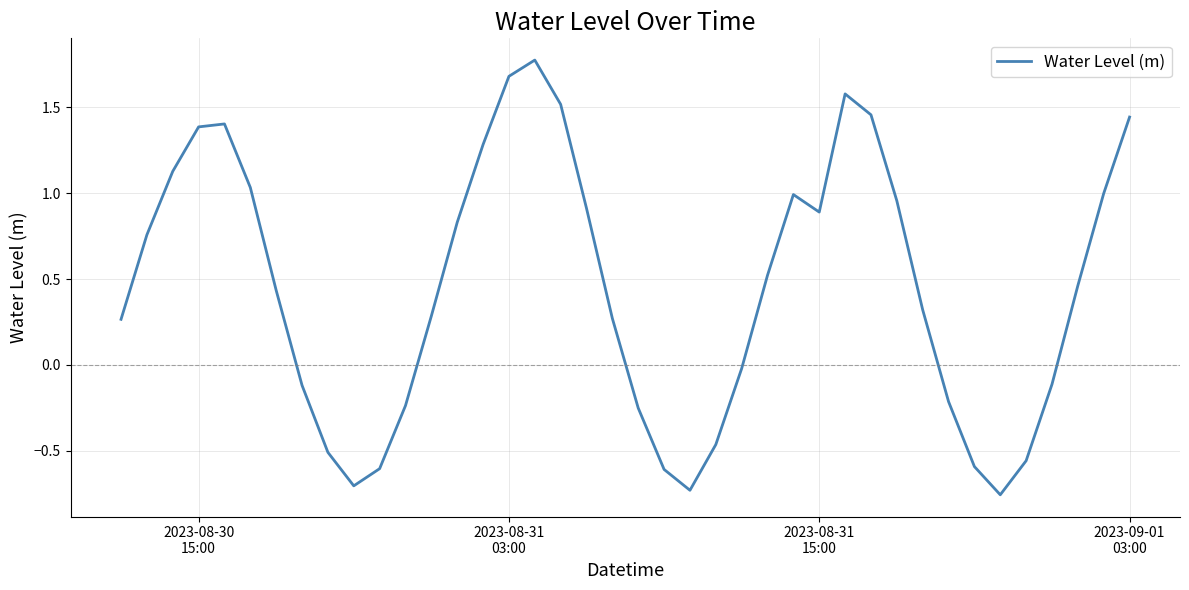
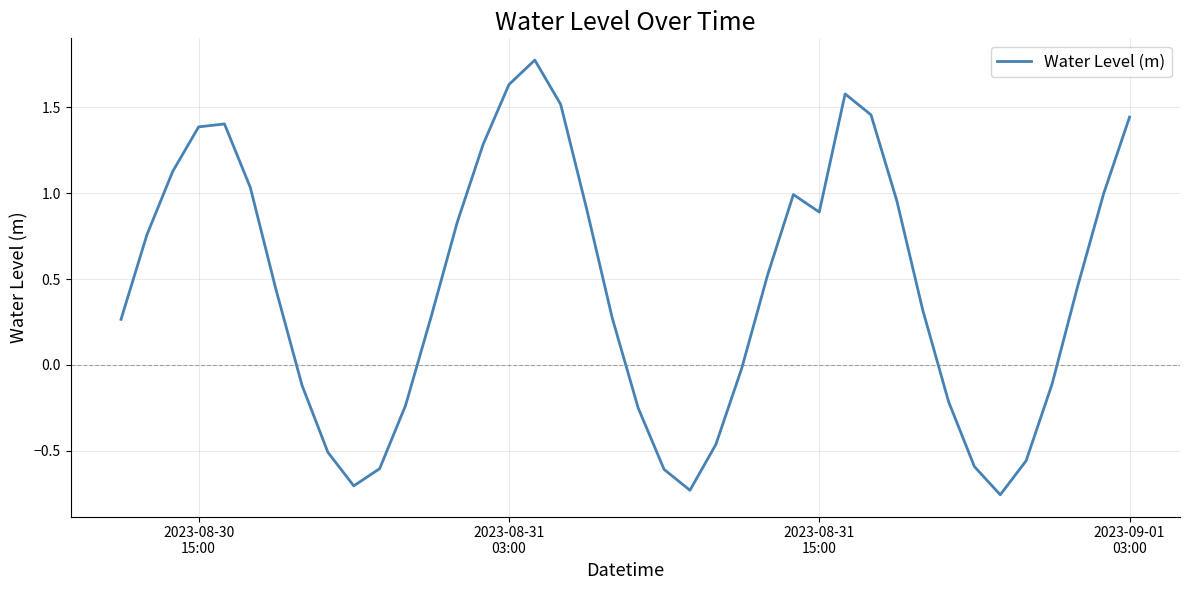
  {
    "2023-08-30 15:00": 1.39,
-   "2023-08-31 03:00": 1.68,
+   "2023-08-31 03:00": 1.63,
    "2023-08-31 15:00": 0.89,
    "2023-09-01 03:00": 1.44
  }
